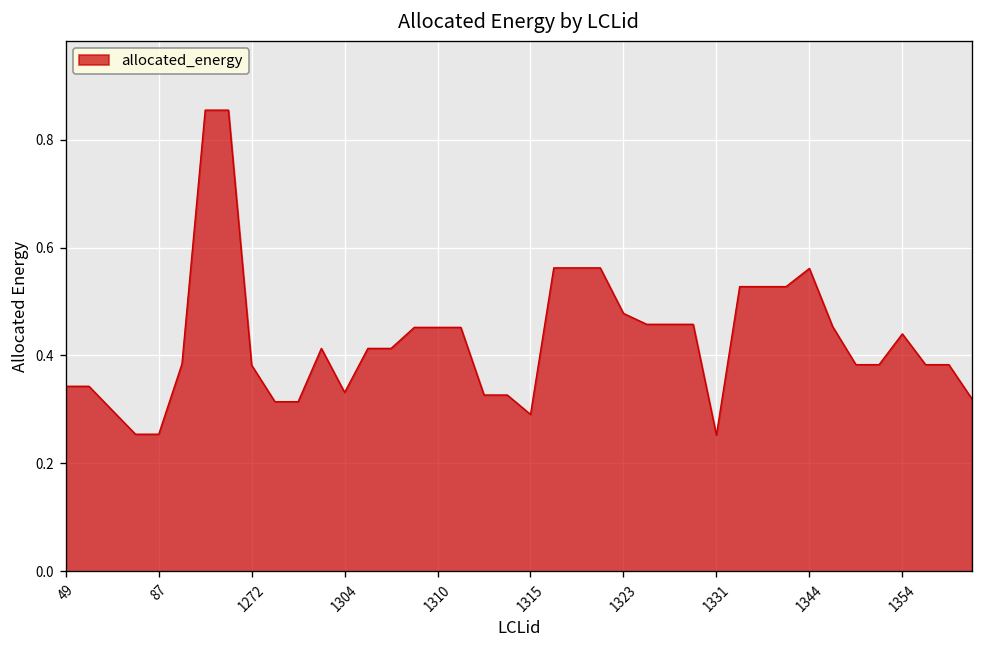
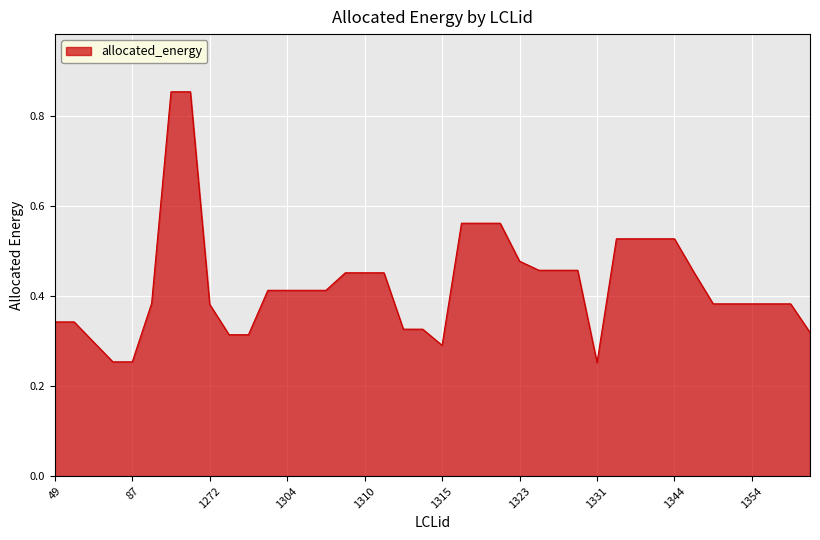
  {
    "49": 0.34,
    "87": 0.25,
    "1272": 0.38,
-   "1304": 0.33,
+   "1304": 0.41,
    "1310": 0.45,
    "1315": 0.29,
    "1323": 0.48,
    "1331": 0.25,
-   "1344": 0.56,
-   "1354": 0.44
+   "1344": 0.53,
+   "1354": 0.38
  }
